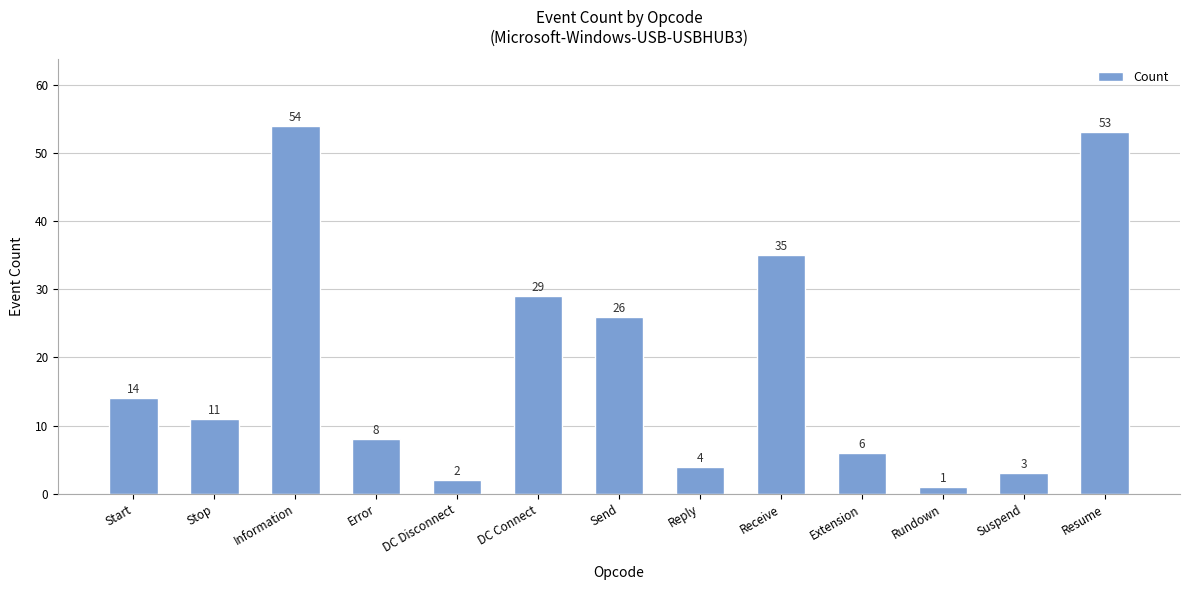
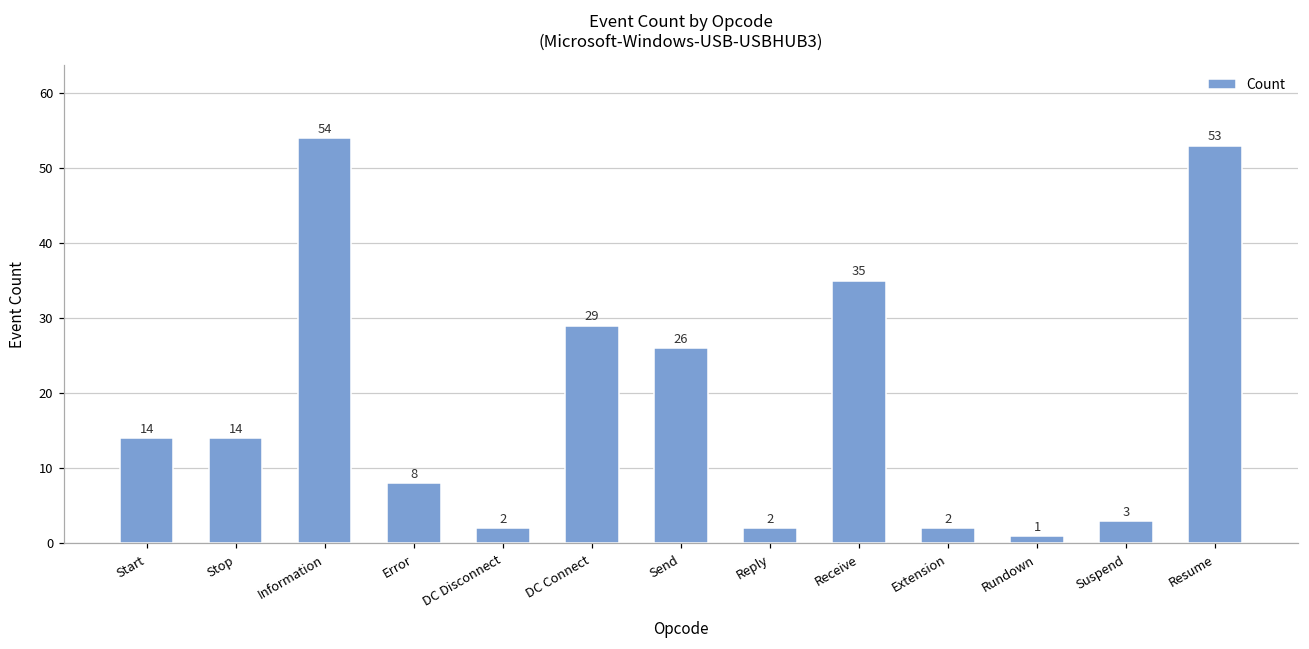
  {
    "Start": 14,
-   "Stop": 11,
+   "Stop": 14,
    "Information": 54,
    "Error": 8,
    "DC Disconnect": 2,
    "DC Connect": 29,
    "Send": 26,
-   "Reply": 4,
+   "Reply": 2,
    "Receive": 35,
-   "Extension": 6,
+   "Extension": 2,
    "Rundown": 1,
    "Suspend": 3,
    "Resume": 53
  }
